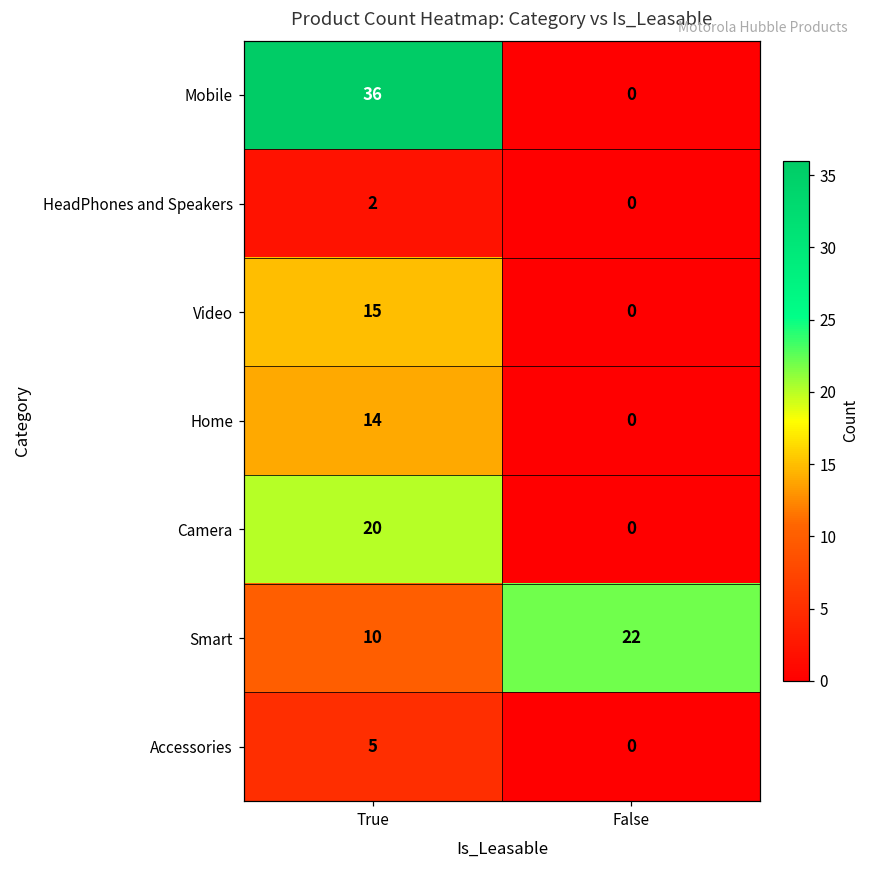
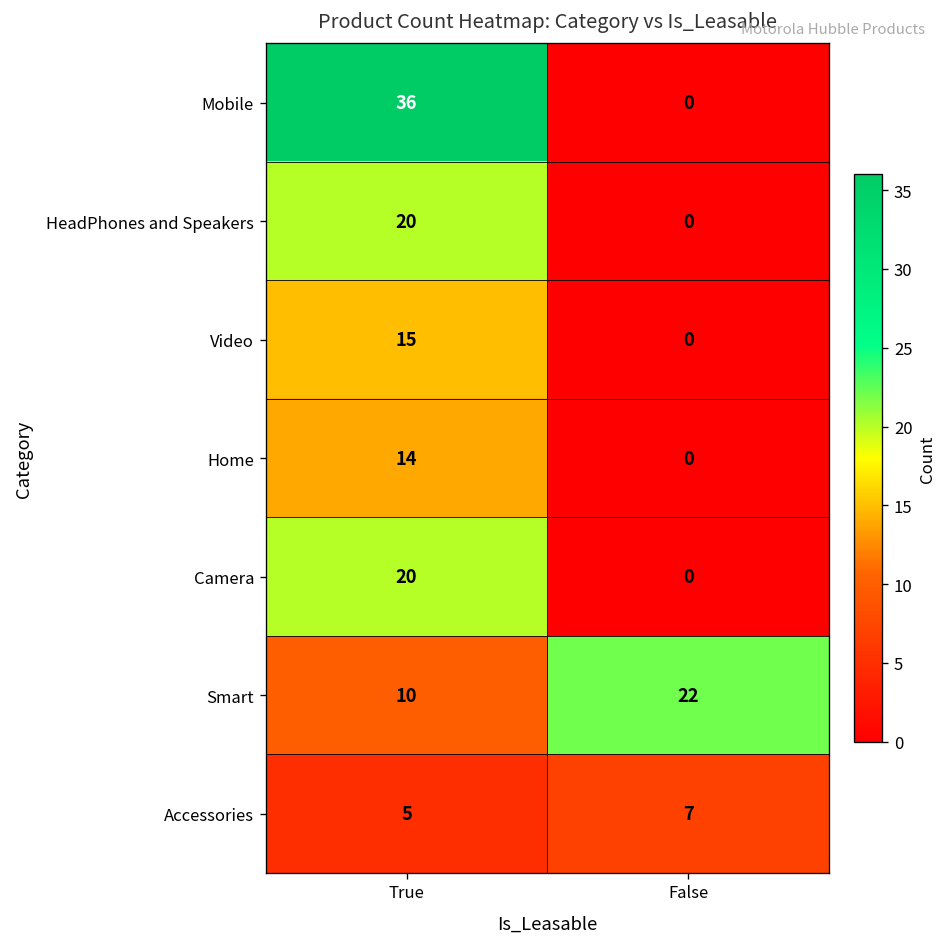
  {
    "Mobile": {
      "True": 36,
      "False": 0
    },
    "HeadPhones and Speakers": {
-     "True": 2,
+     "True": 20,
      "False": 0
    },
    "Video": {
      "True": 15,
      "False": 0
    },
    "Home": {
      "True": 14,
      "False": 0
    },
    "Camera": {
      "True": 20,
      "False": 0
    },
    "Smart": {
      "True": 10,
      "False": 22
    },
    "Accessories": {
      "True": 5,
-     "False": 0
+     "False": 7
    }
  }
